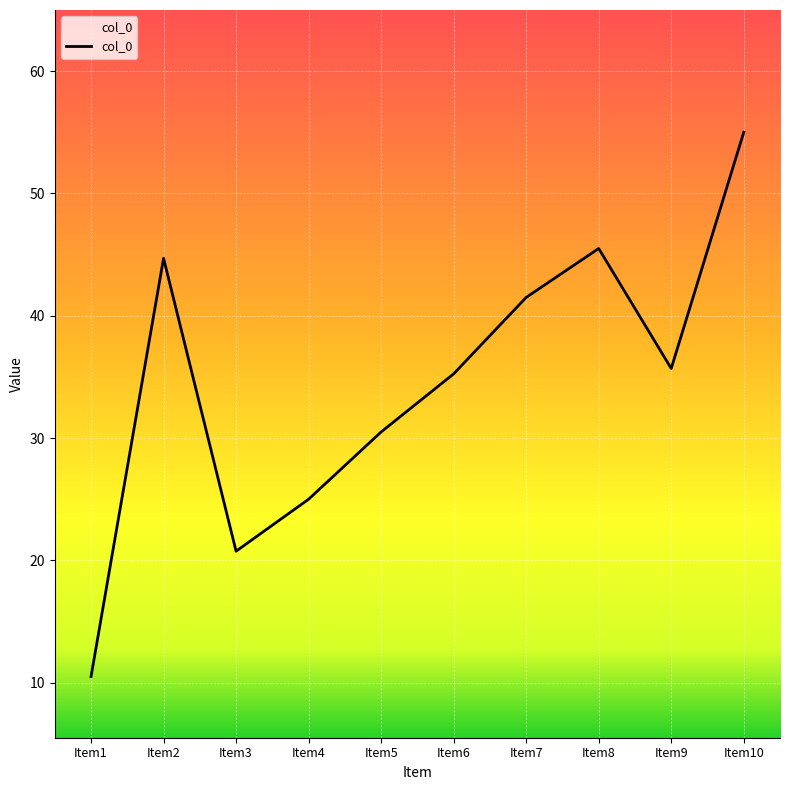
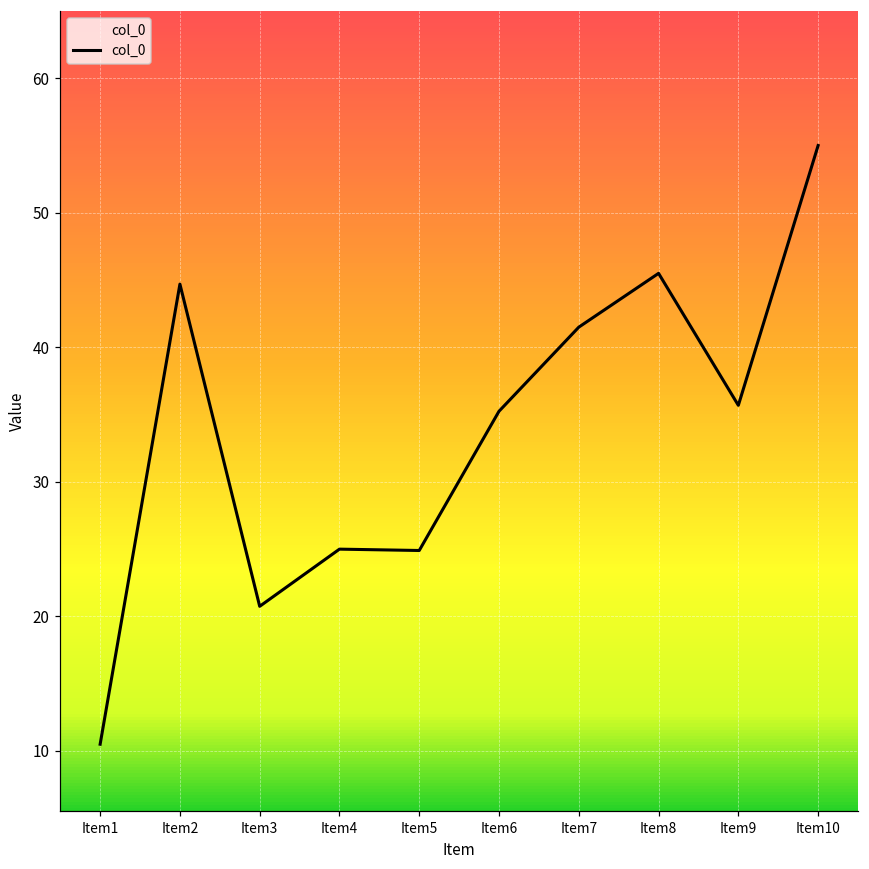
  {
    "Item1": 10.5,
    "Item2": 44.7,
    "Item3": 20.8,
    "Item4": 25.0,
-   "Item5": 30.5,
+   "Item5": 24.9,
    "Item6": 35.3,
    "Item7": 41.5,
    "Item8": 45.5,
    "Item9": 35.7,
    "Item10": 55.0
  }
